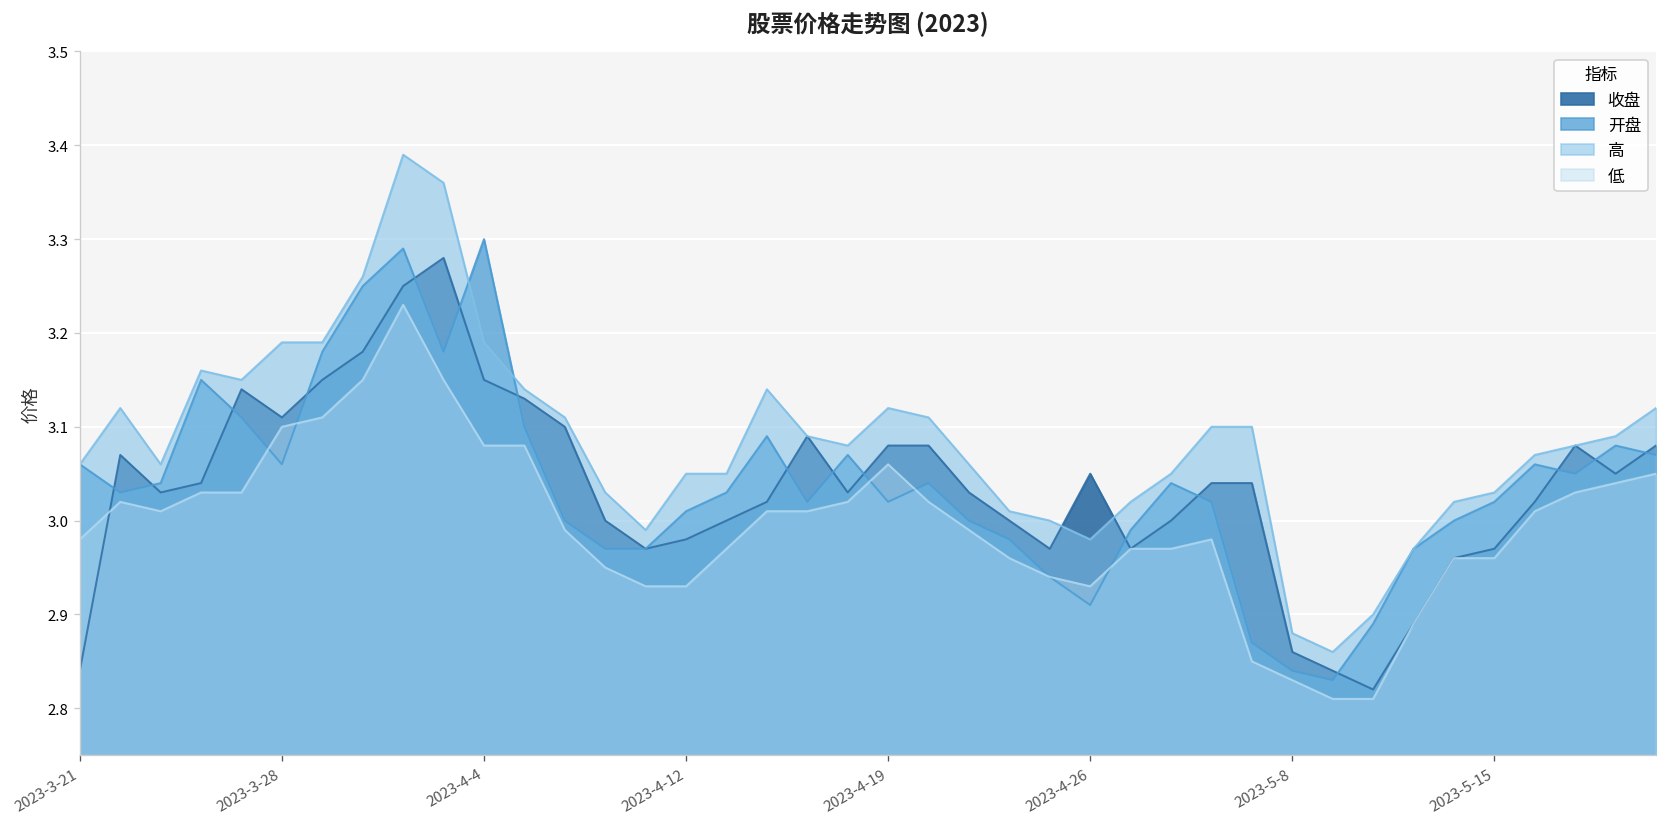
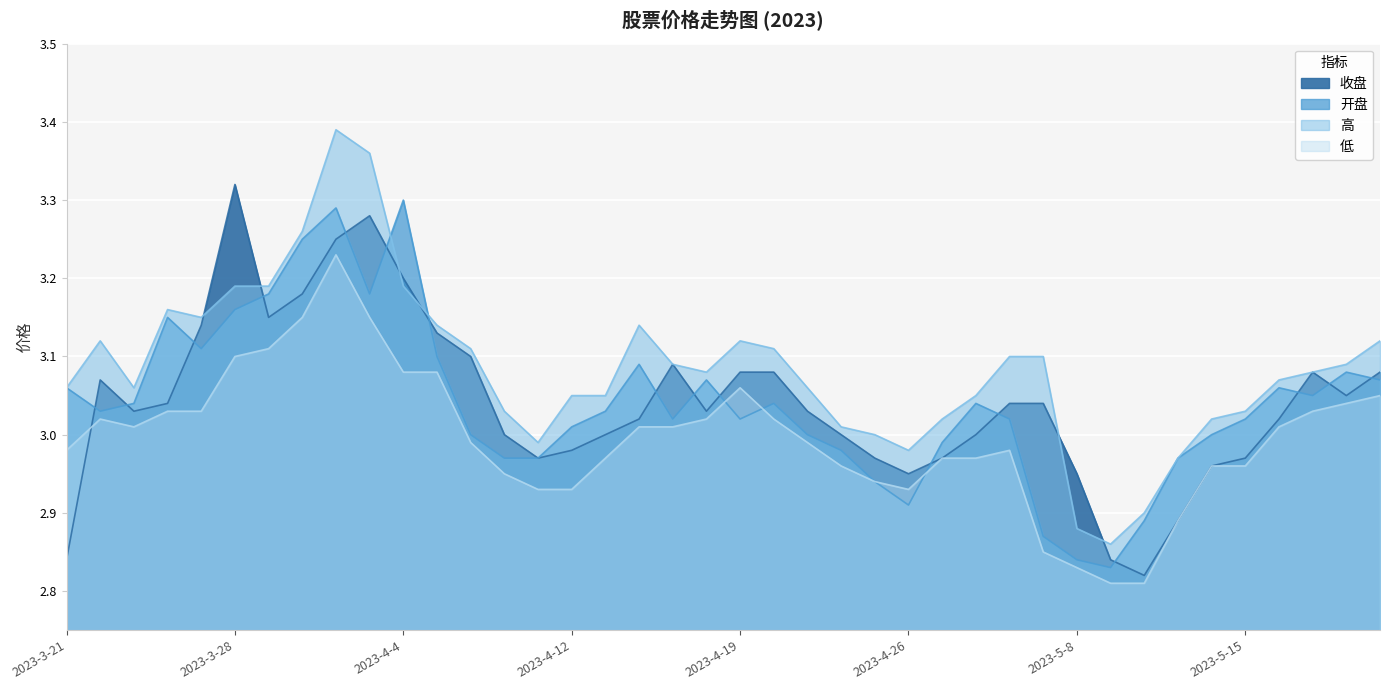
  {
    "收盘": {
      "2023-3-21": 2.84,
-     "2023-3-28": 3.11,
-     "2023-4-4": 3.15,
+     "2023-3-28": 3.32,
+     "2023-4-4": 3.20,
      "2023-4-12": 2.98,
      "2023-4-19": 3.08,
-     "2023-4-26": 3.05,
-     "2023-5-8": 2.86,
+     "2023-4-26": 2.95,
+     "2023-5-8": 2.95,
      "2023-5-15": 2.97
    },
    "开盘": {
-     "2023-3-28": 3.06,
+     "2023-3-28": 3.16,
      "2023-4-4": 3.30,
      "2023-4-12": 3.01,
      "2023-4-19": 3.02,
      "2023-4-26": 2.91,
      "2023-5-8": 2.84,
      "2023-5-15": 3.02
    }
  }
